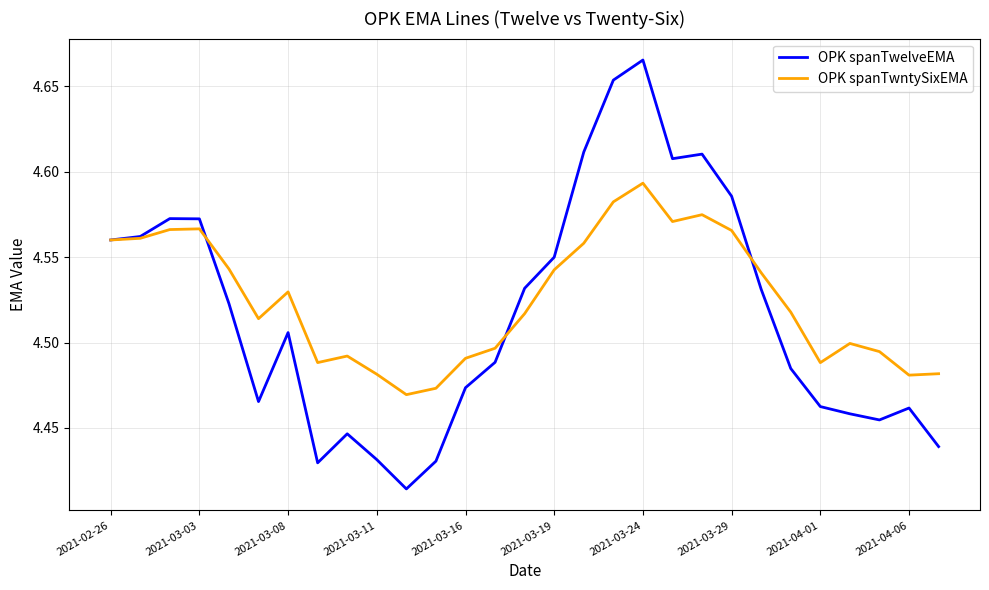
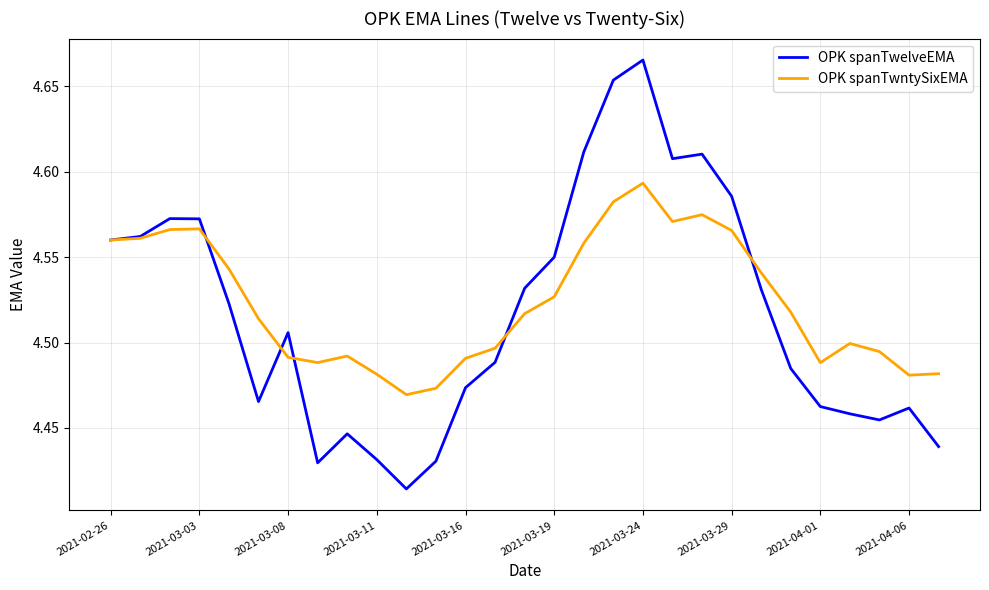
  {
    "OPK spanTwelveEMA": {
      "2021-03-03": 4.572,
      "2021-03-08": 4.506,
      "2021-03-11": 4.431,
      "2021-03-16": 4.474,
      "2021-03-19": 4.550,
      "2021-03-24": 4.665,
      "2021-03-29": 4.586,
      "2021-04-01": 4.463,
      "2021-04-06": 4.462
    },
    "OPK spanTwntySixEMA": {
      "2021-03-03": 4.567,
-     "2021-03-08": 4.530,
+     "2021-03-08": 4.491,
      "2021-03-11": 4.481,
      "2021-03-16": 4.491,
-     "2021-03-19": 4.543,
+     "2021-03-19": 4.527,
      "2021-03-24": 4.593,
      "2021-03-29": 4.566,
      "2021-04-01": 4.488,
      "2021-04-06": 4.481
    }
  }
